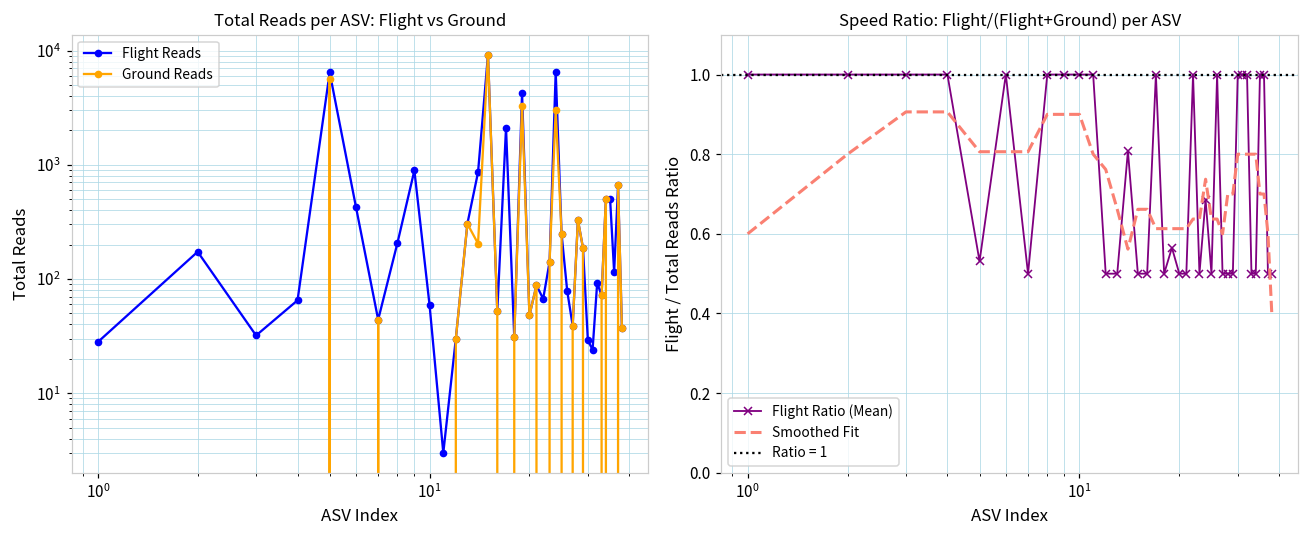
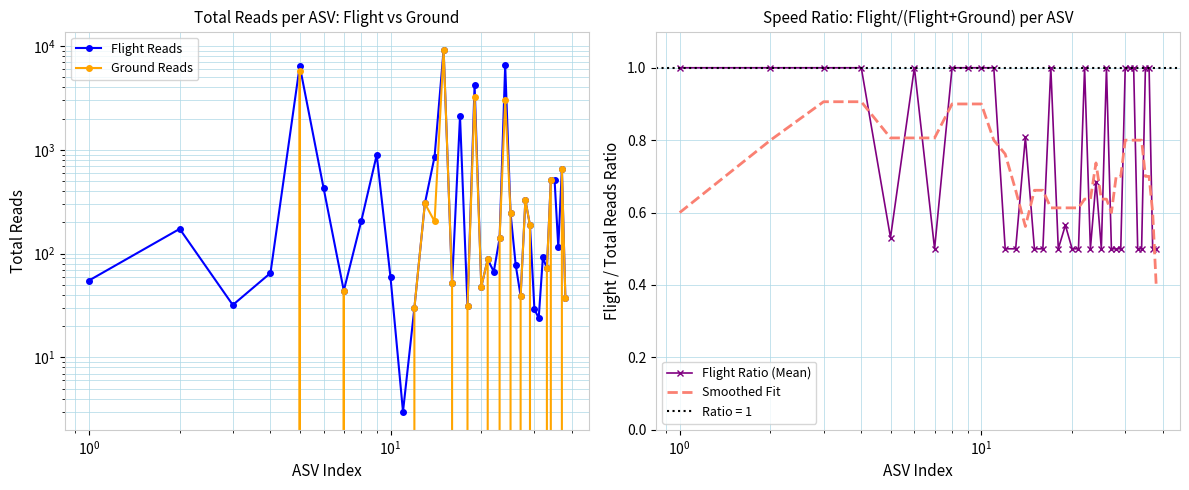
  {
    "Total Reads per ASV: Flight vs Ground": {
      "Flight Reads": {
-       "10^0": 28,
+       "10^0": 60,
        "10^1": 60
      }
    },
    "Speed Ratio: Flight/(Flight+Ground) per ASV": {
      "Flight Ratio (Mean)": {
        "10^0": 1.00,
        "10^1": 1.00
      },
      "Smoothed Fit": {
        "10^0": 0.60,
        "10^1": 0.90
      }
    }
  }
